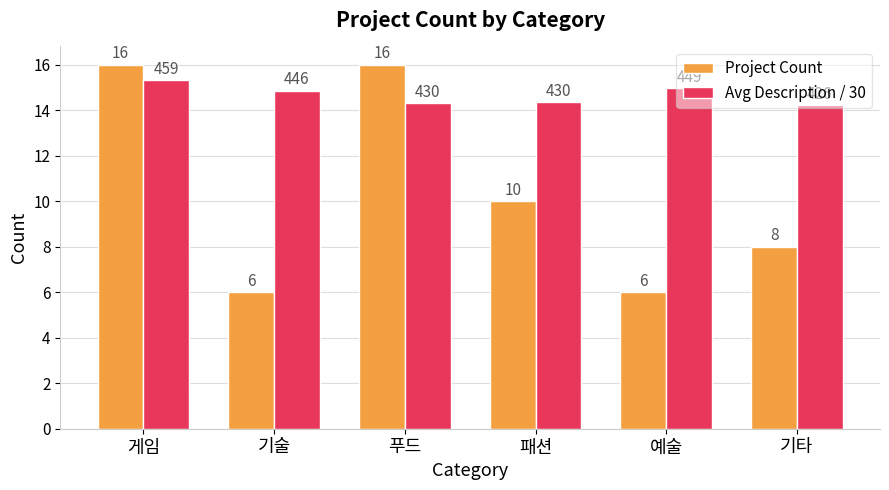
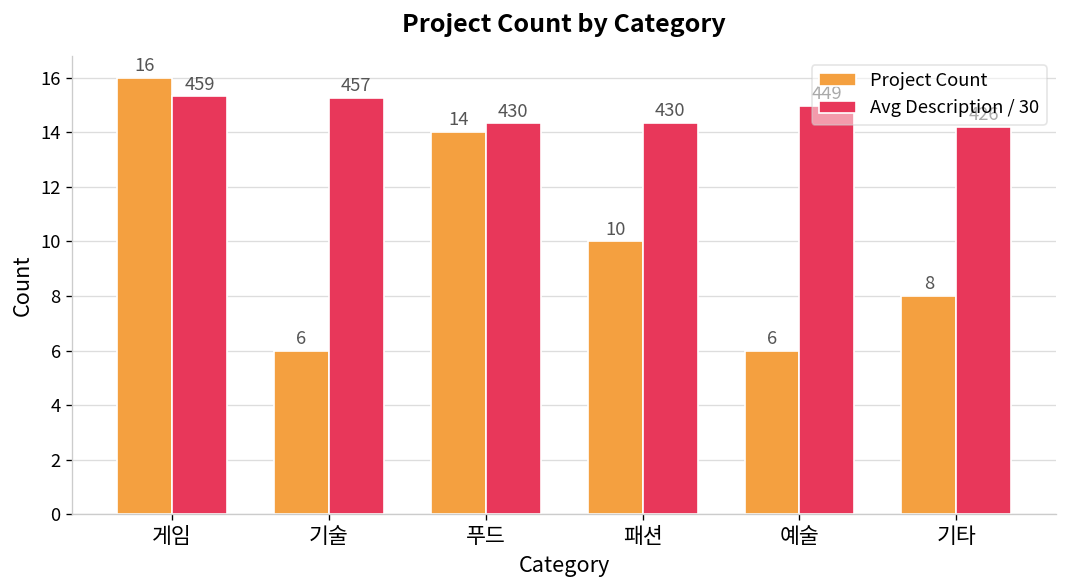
  {
    "Project Count": {
      "게임": 16,
      "기술": 6,
-     "푸드": 16,
+     "푸드": 14,
      "패션": 10,
      "예술": 6,
      "기타": 8
    },
    "Avg Description / 30": {
-     "기술": 446
+     "기술": 457
    }
  }
